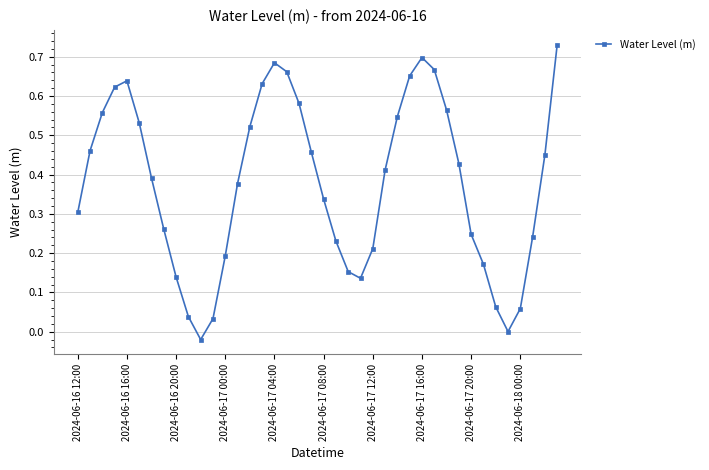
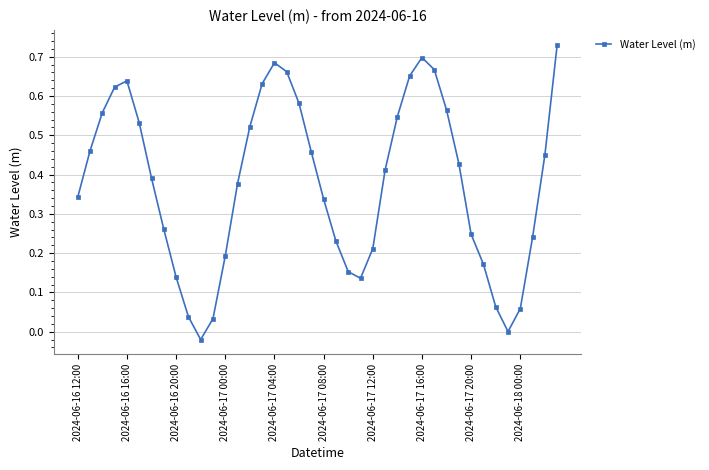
  {
-   "2024-06-16 12:00": 0.30,
+   "2024-06-16 12:00": 0.34,
    "2024-06-16 16:00": 0.64,
    "2024-06-16 20:00": 0.14,
    "2024-06-17 00:00": 0.19,
    "2024-06-17 04:00": 0.68,
    "2024-06-17 08:00": 0.34,
    "2024-06-17 12:00": 0.21,
    "2024-06-17 16:00": 0.70,
    "2024-06-17 20:00": 0.25,
    "2024-06-18 00:00": 0.06
  }
